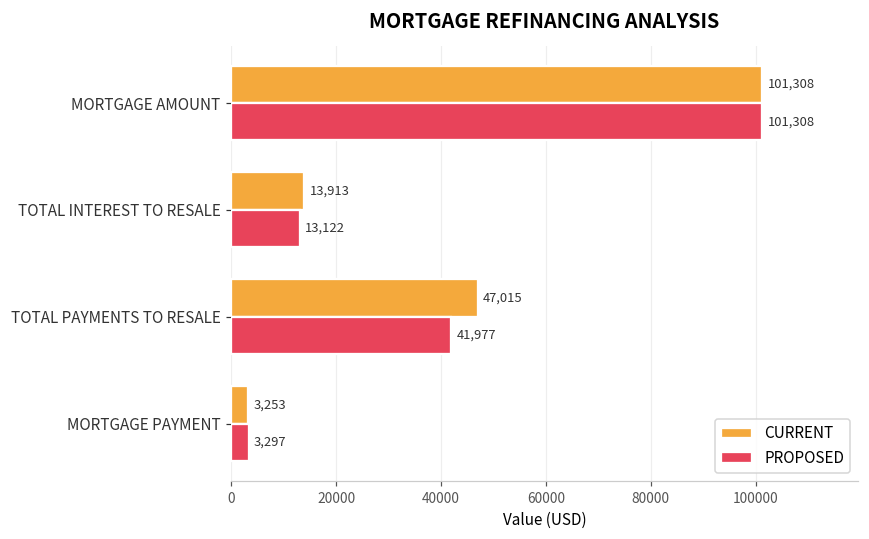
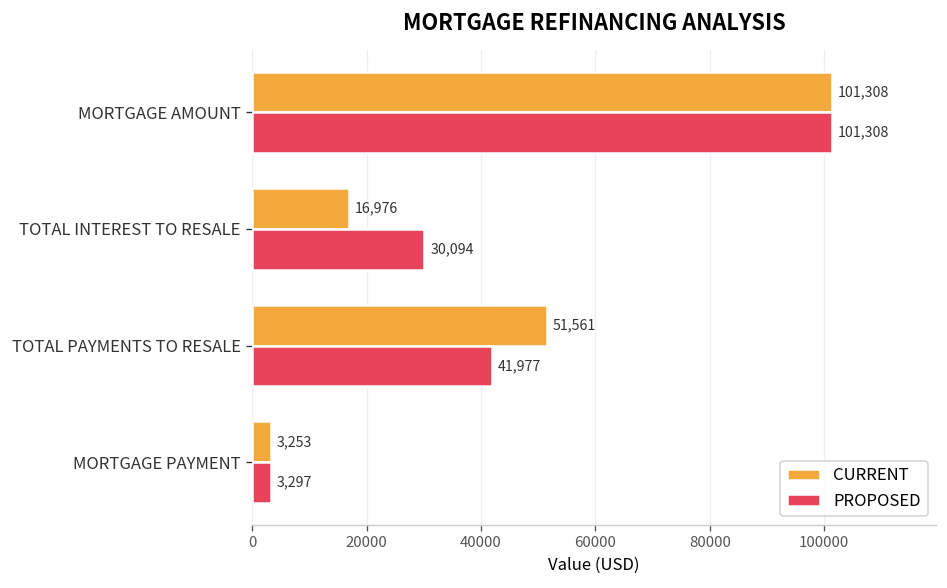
  {
    "CURRENT": {
      "MORTGAGE AMOUNT": "101,308",
-     "TOTAL INTEREST TO RESALE": "13,913",
-     "TOTAL PAYMENTS TO RESALE": "47,015",
+     "TOTAL INTEREST TO RESALE": "16,976",
+     "TOTAL PAYMENTS TO RESALE": "51,561",
      "MORTGAGE PAYMENT": "3,253"
    },
    "PROPOSED": {
      "MORTGAGE AMOUNT": "101,308",
-     "TOTAL INTEREST TO RESALE": "13,122",
+     "TOTAL INTEREST TO RESALE": "30,094",
      "TOTAL PAYMENTS TO RESALE": "41,977",
      "MORTGAGE PAYMENT": "3,297"
    }
  }
